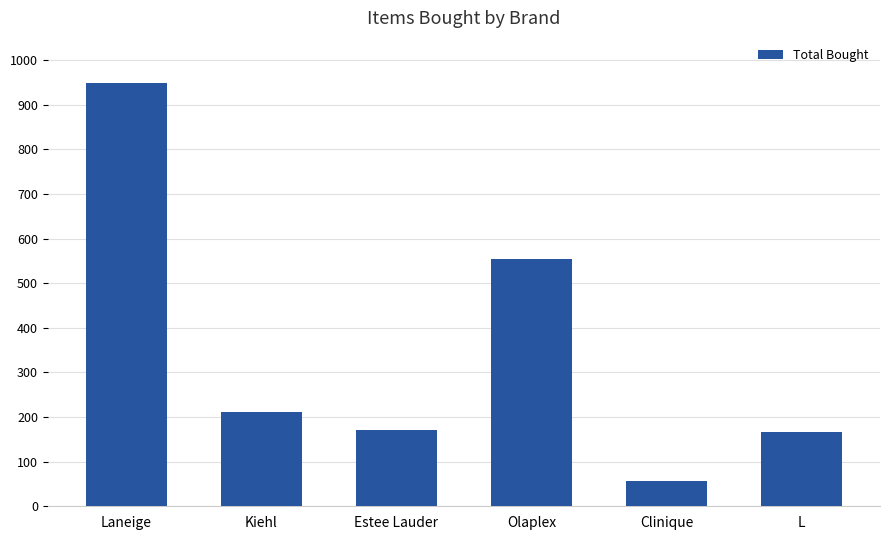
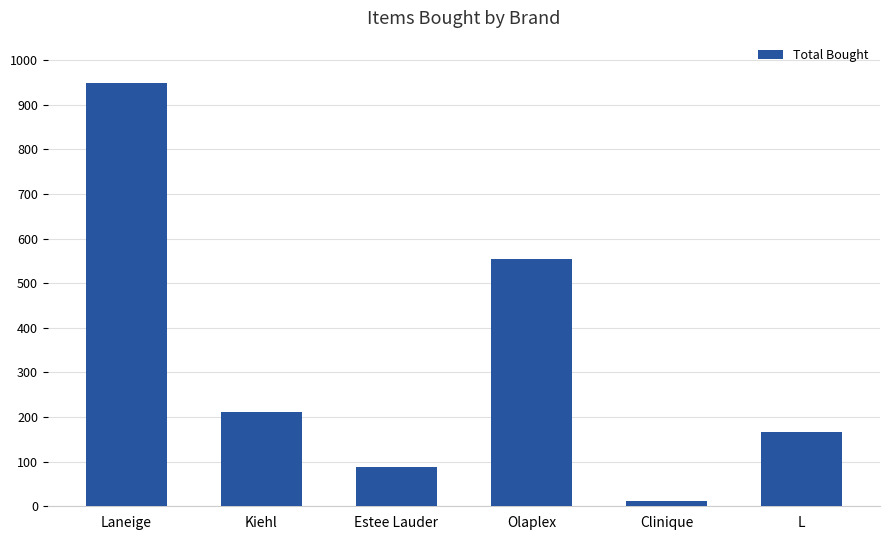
  {
    "Laneige": 950,
    "Kiehl": 210,
-   "Estee Lauder": 170,
+   "Estee Lauder": 90,
    "Olaplex": 550,
-   "Clinique": 60,
+   "Clinique": 10,
    "L": 170
  }
